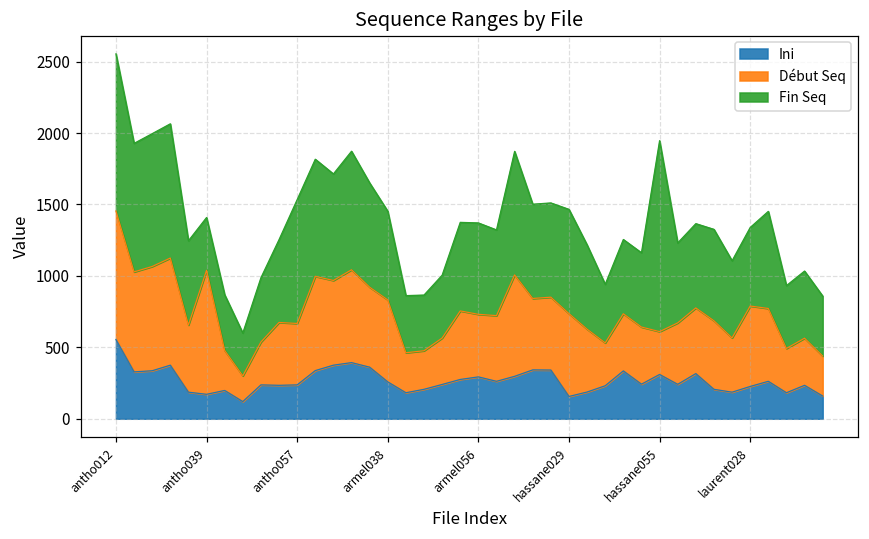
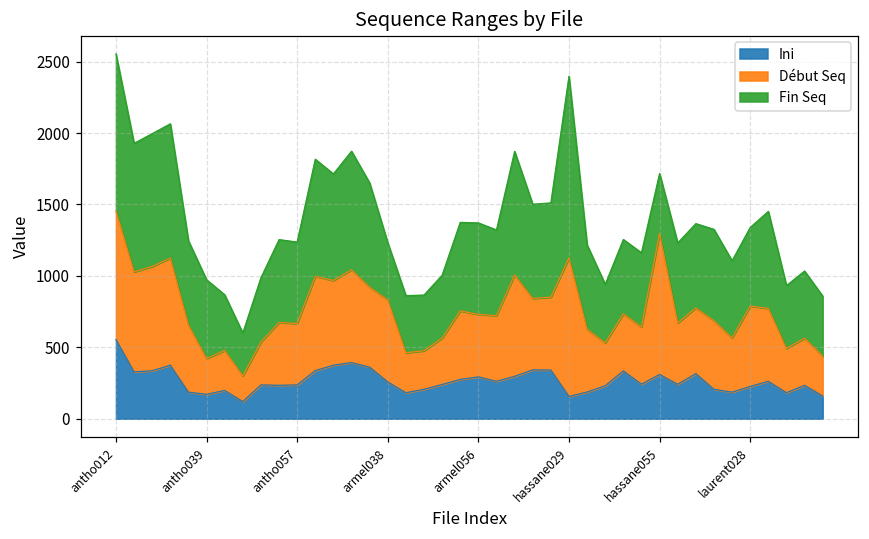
  {
    "Ini": {
      "antho012": 560,
      "antho039": 170,
      "antho057": 240,
      "armel038": 260,
      "armel056": 290,
      "hassane029": 160,
      "hassane055": 310,
      "laurent028": 230
    },
    "Début Seq": {
      "antho012": 900,
-     "antho039": 870,
+     "antho039": 250,
      "antho057": 430,
      "armel038": 570,
      "armel056": 440,
-     "hassane029": 580,
-     "hassane055": 300,
+     "hassane029": 970,
+     "hassane055": 990,
      "laurent028": 560
    },
    "Fin Seq": {
      "antho012": 1100,
-     "antho039": 370,
-     "antho057": 870,
-     "armel038": 620,
+     "antho039": 550,
+     "antho057": 570,
+     "armel038": 400,
      "armel056": 640,
-     "hassane029": 730,
-     "hassane055": 1340,
+     "hassane029": 1270,
+     "hassane055": 420,
      "laurent028": 550
    }
  }
